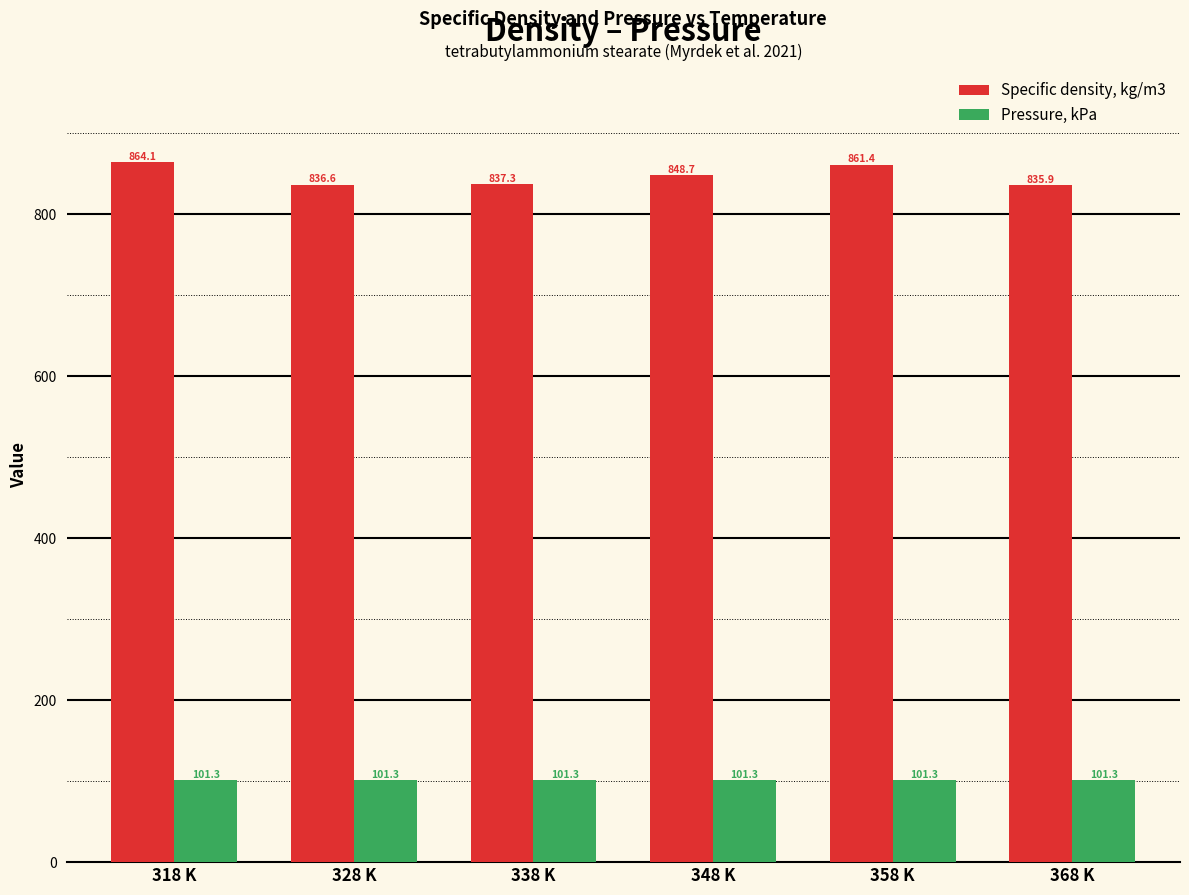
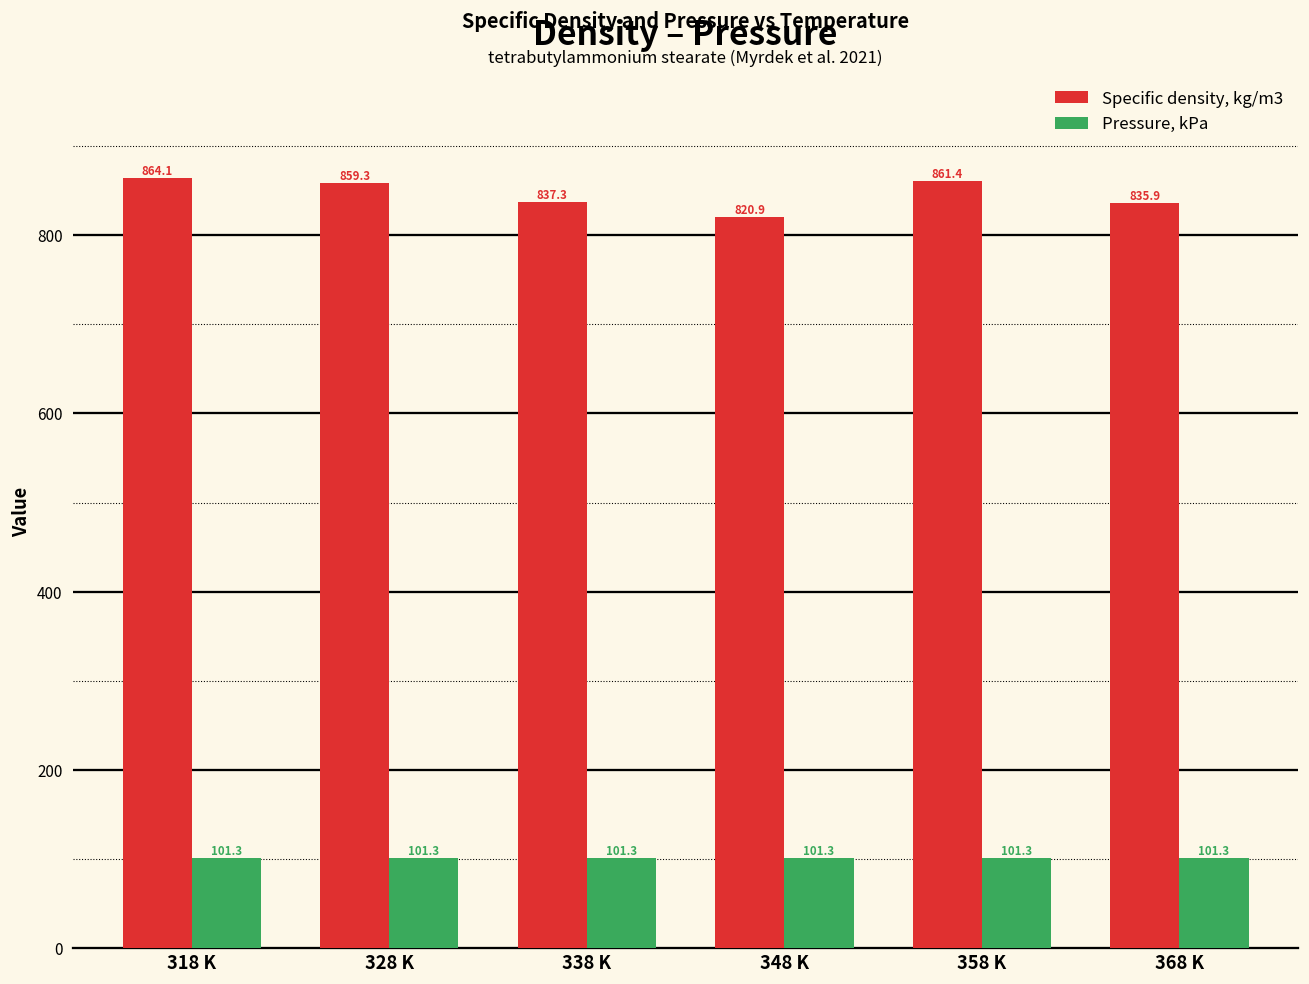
  {
    "Specific density, kg/m3": {
      "318 K": 864.1,
-     "328 K": 836.6,
+     "328 K": 859.3,
      "338 K": 837.3,
-     "348 K": 848.7,
+     "348 K": 820.9,
      "358 K": 861.4,
      "368 K": 835.9
    },
    "Pressure, kPa": {
      "318 K": 101.3,
      "328 K": 101.3,
      "338 K": 101.3,
      "348 K": 101.3,
      "358 K": 101.3,
      "368 K": 101.3
    }
  }
